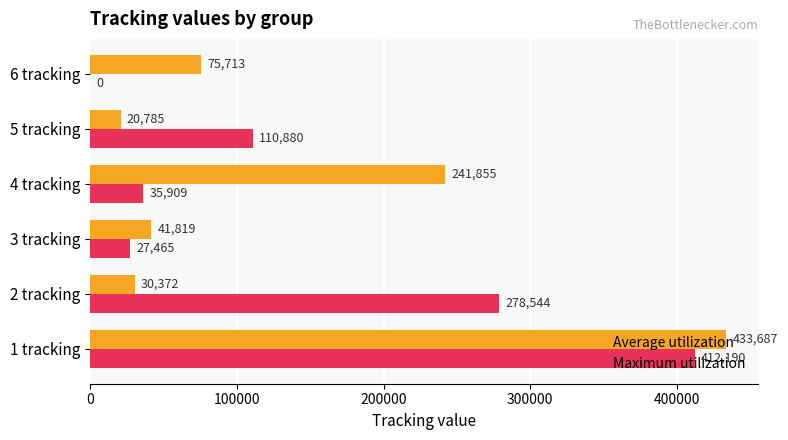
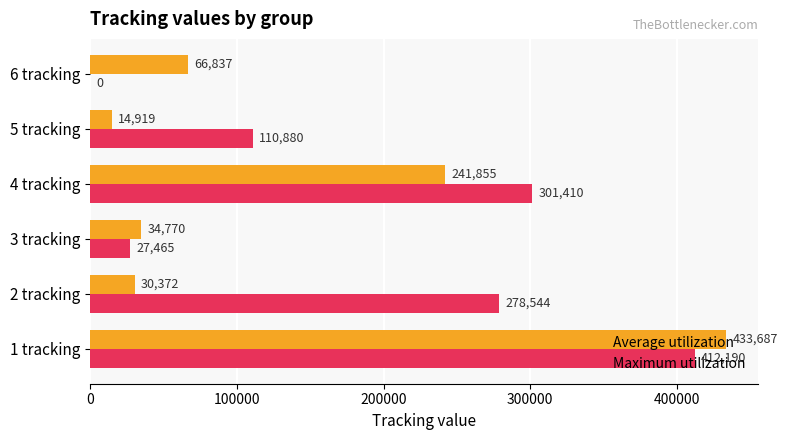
  {
    "Average utilization": {
-     "6 tracking": "75,713",
-     "5 tracking": "20,785",
+     "6 tracking": "66,837",
+     "5 tracking": "14,919",
      "4 tracking": "241,855",
-     "3 tracking": "41,819",
+     "3 tracking": "34,770",
      "2 tracking": "30,372",
      "1 tracking": "433,687"
    },
    "Maximum utilization": {
      "6 tracking": "0",
      "5 tracking": "110,880",
-     "4 tracking": "35,909",
+     "4 tracking": "301,410",
      "3 tracking": "27,465",
      "2 tracking": "278,544",
      "1 tracking": "412,190"
    }
  }
